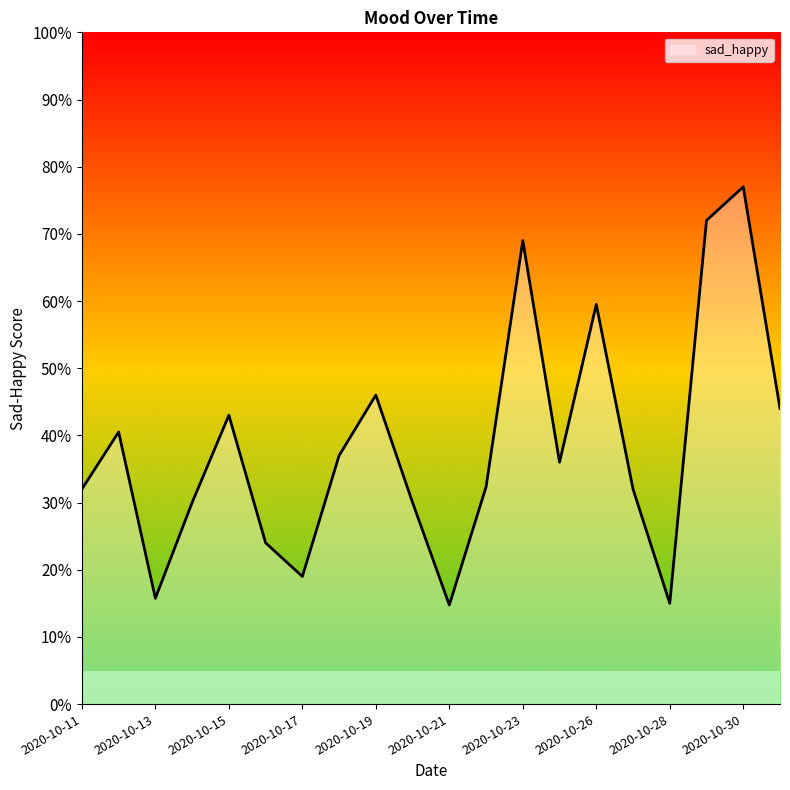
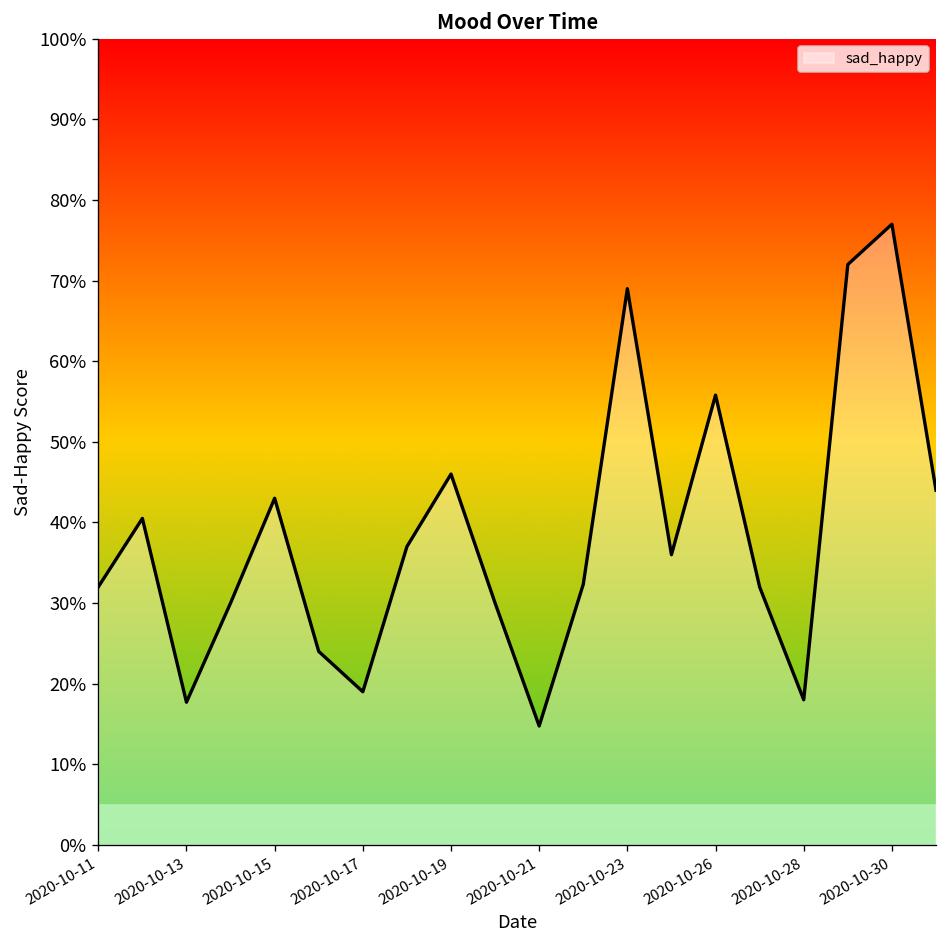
  {
    "2020-10-11": "32%",
-   "2020-10-13": "16%",
+   "2020-10-13": "18%",
    "2020-10-15": "43%",
    "2020-10-17": "19%",
    "2020-10-19": "46%",
    "2020-10-21": "15%",
    "2020-10-23": "69%",
-   "2020-10-26": "60%",
-   "2020-10-28": "15%",
+   "2020-10-26": "56%",
+   "2020-10-28": "18%",
    "2020-10-30": "77%"
  }
